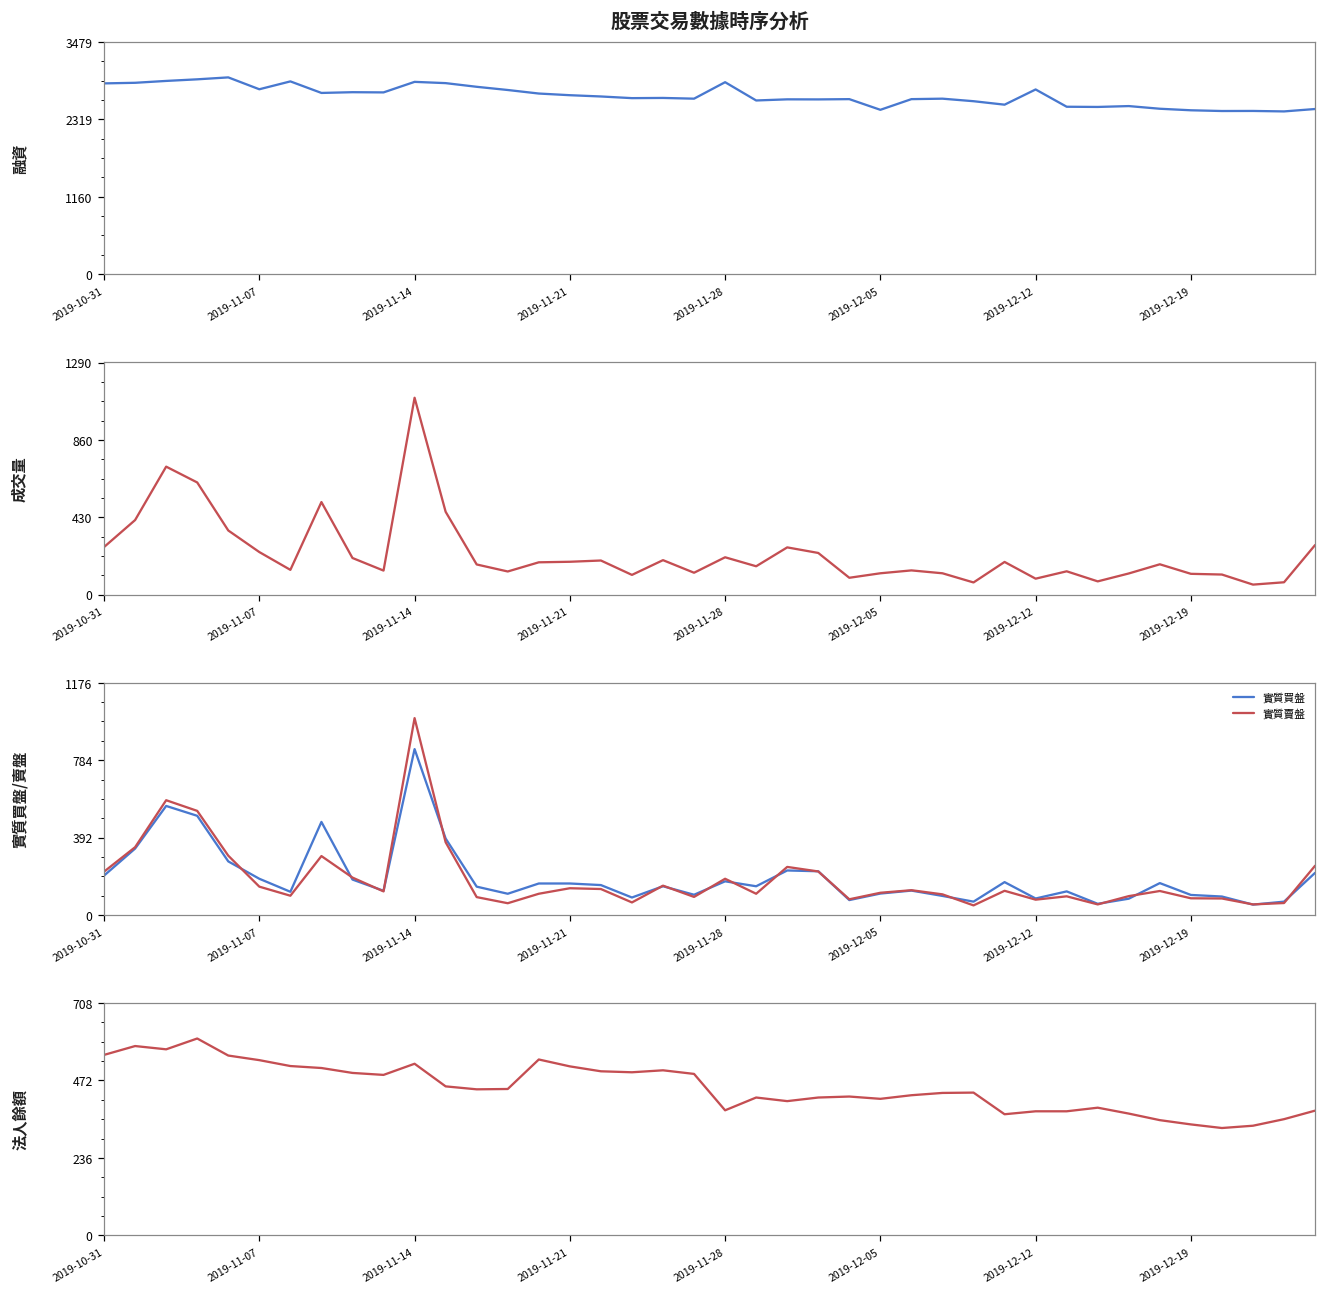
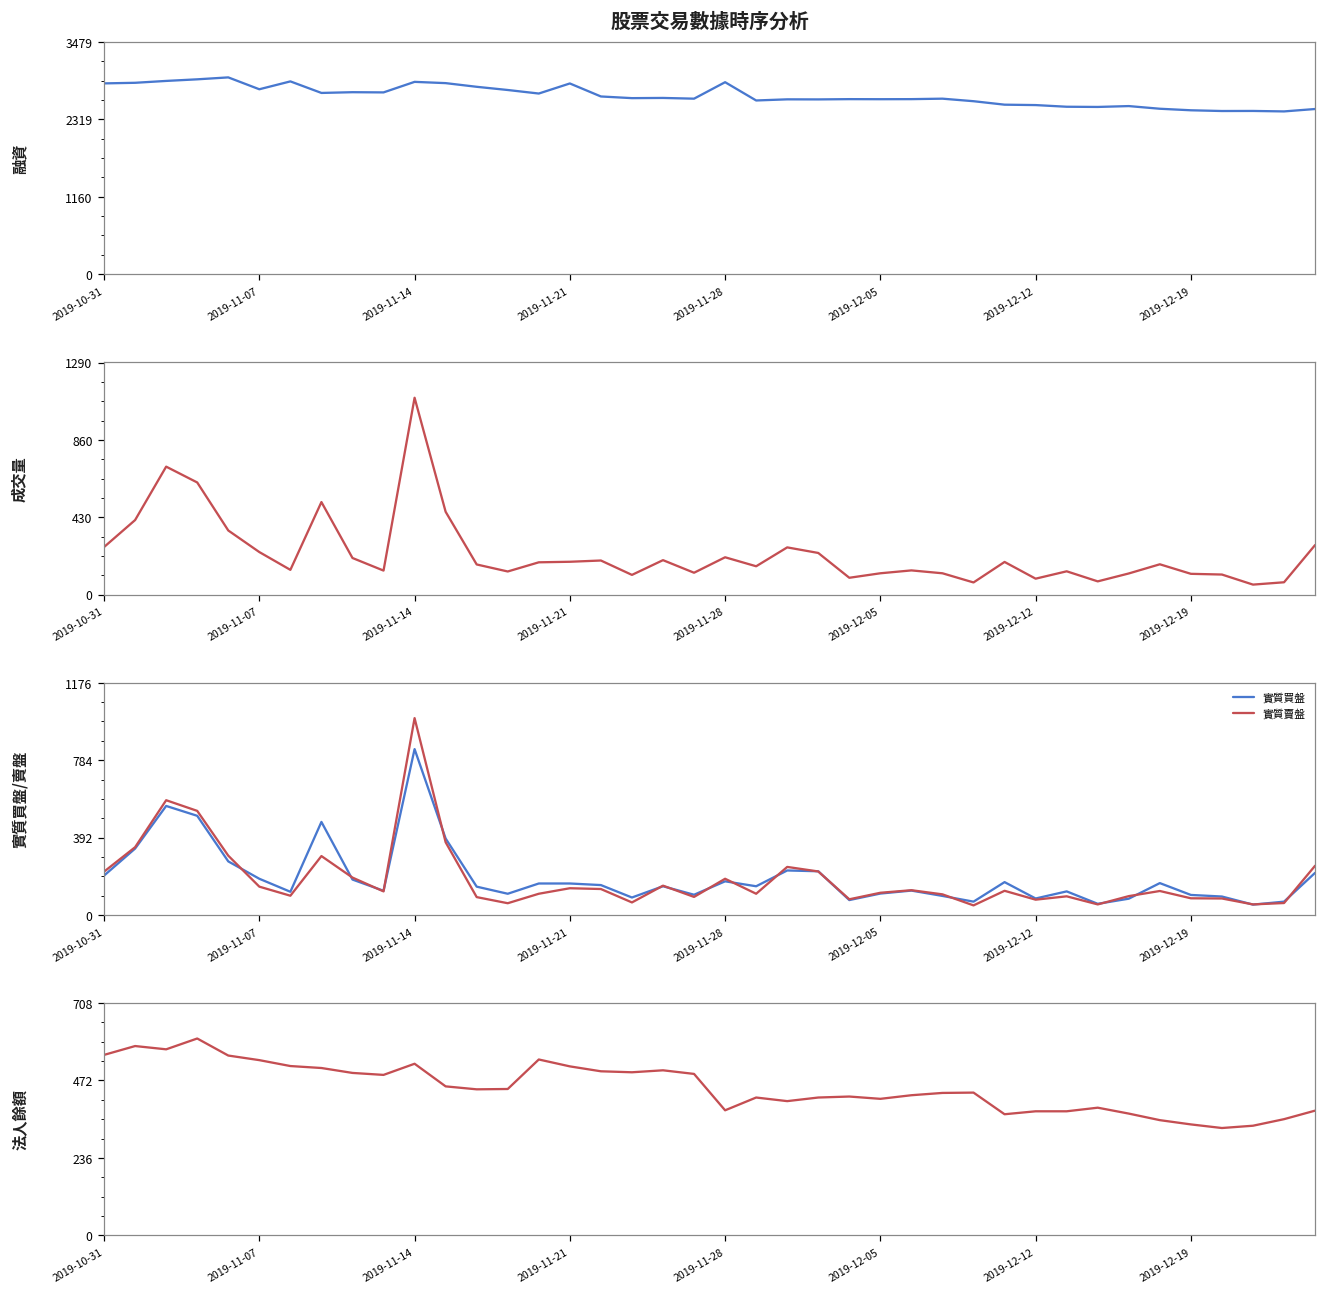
  {
    "股票交易數據時序分析": {
      "2019-10-31": 2900,
      "2019-11-07": 2800,
      "2019-11-14": 2900,
-     "2019-11-21": 2700,
+     "2019-11-21": 2900,
      "2019-11-28": 2900,
-     "2019-12-05": 2500,
-     "2019-12-12": 2800,
+     "2019-12-05": 2600,
+     "2019-12-12": 2500,
      "2019-12-19": 2500
    }
  }
